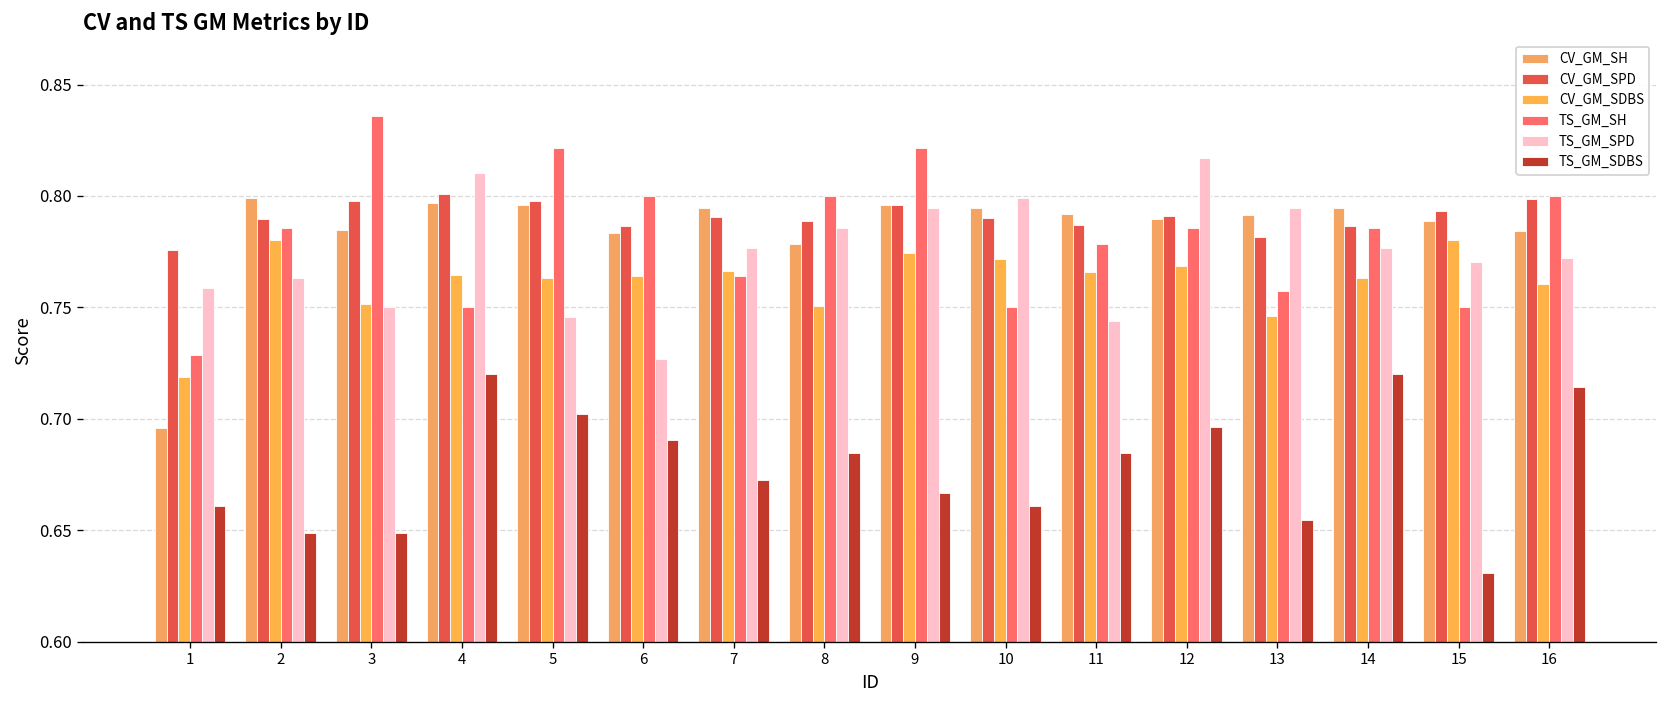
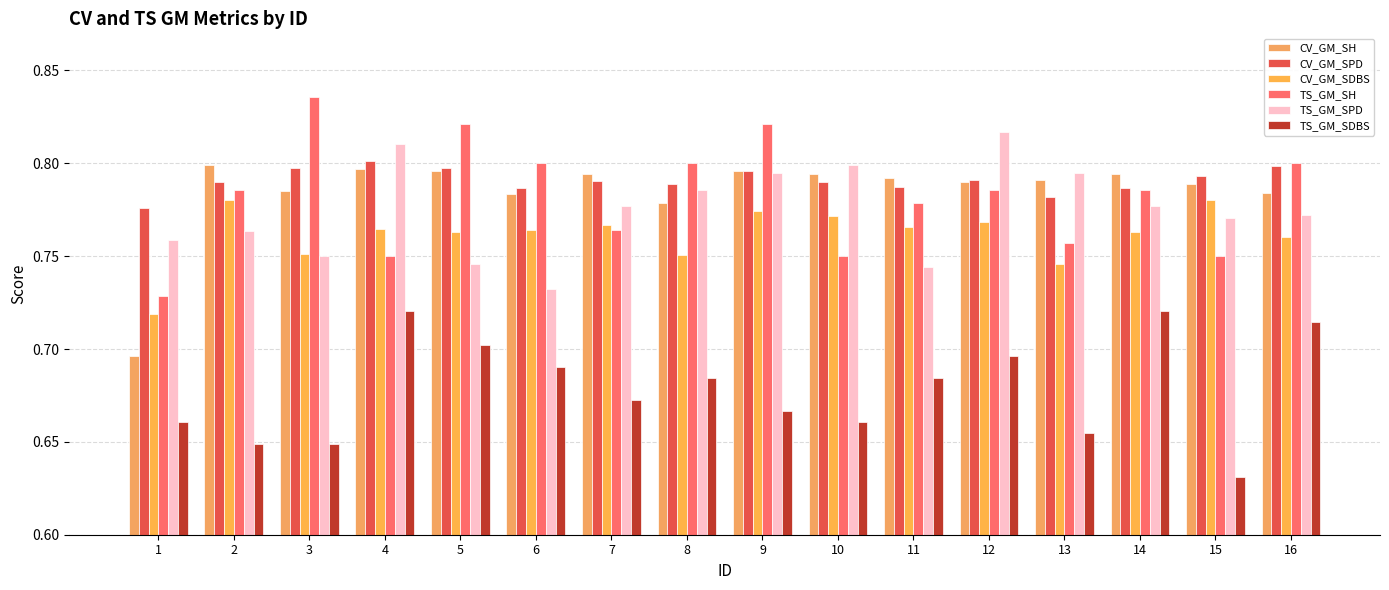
  {
    "TS_GM_SPD": {
      "1": 0.759,
      "2": 0.763,
      "3": 0.750,
      "4": 0.810,
      "5": 0.746,
-     "6": 0.727,
+     "6": 0.732,
      "7": 0.777,
      "8": 0.786,
      "9": 0.795,
      "10": 0.799,
      "11": 0.744,
      "12": 0.817,
      "13": 0.795,
      "14": 0.777,
      "15": 0.770,
      "16": 0.772
    }
  }
